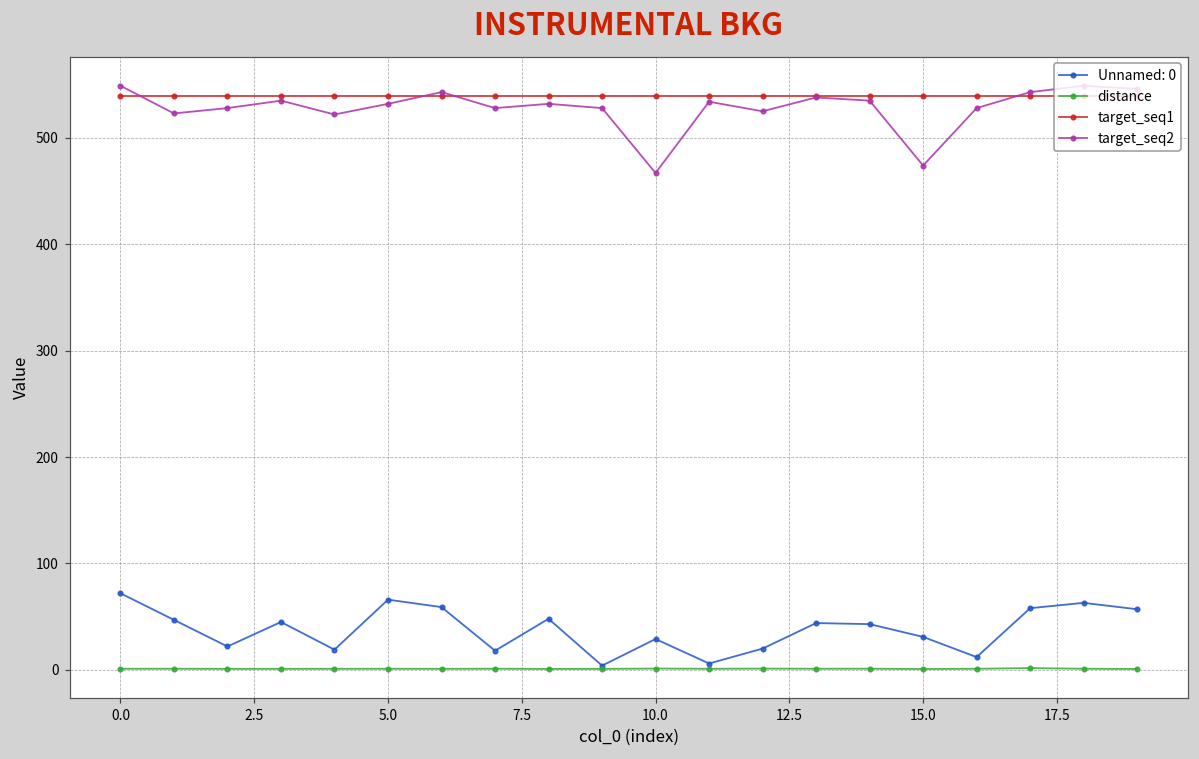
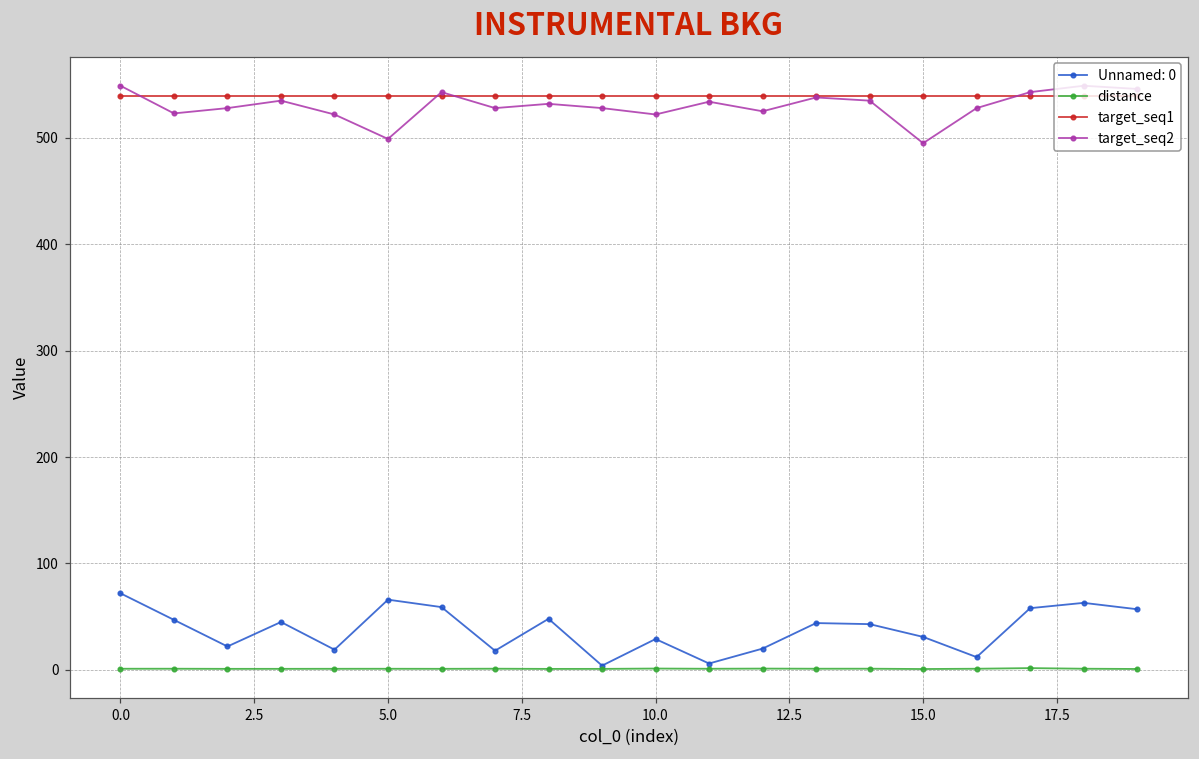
  {
    "Unnamed: 0": {
      "0.0": 70,
      "5.0": 70,
      "10.0": 30,
      "15.0": 30
    },
    "distance": {
      "0.0": 0,
      "5.0": 0,
      "10.0": 0,
      "15.0": 0
    },
    "target_seq1": {
      "0.0": 540,
      "5.0": 540,
      "10.0": 540,
      "15.0": 540
    },
    "target_seq2": {
      "0.0": 550,
-     "5.0": 530,
-     "10.0": 470,
-     "15.0": 470
+     "5.0": 500,
+     "10.0": 520,
+     "15.0": 500
    }
  }
